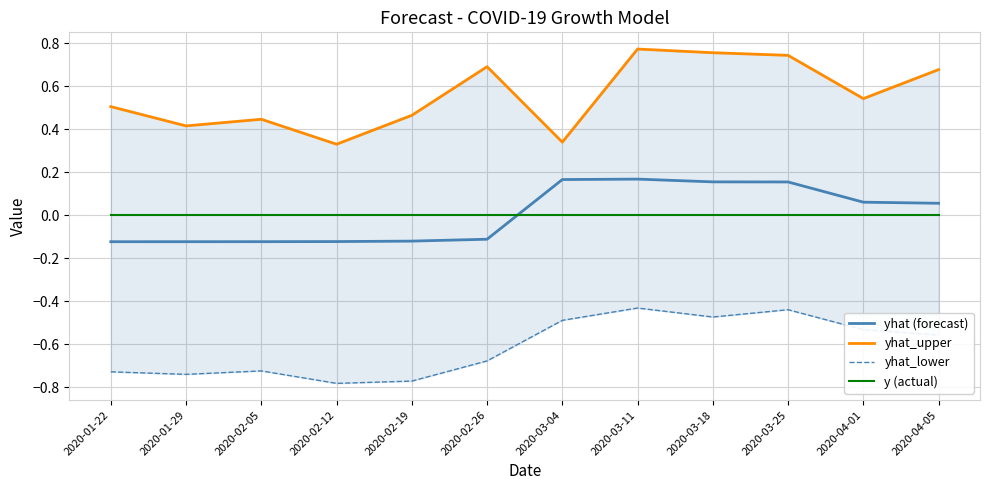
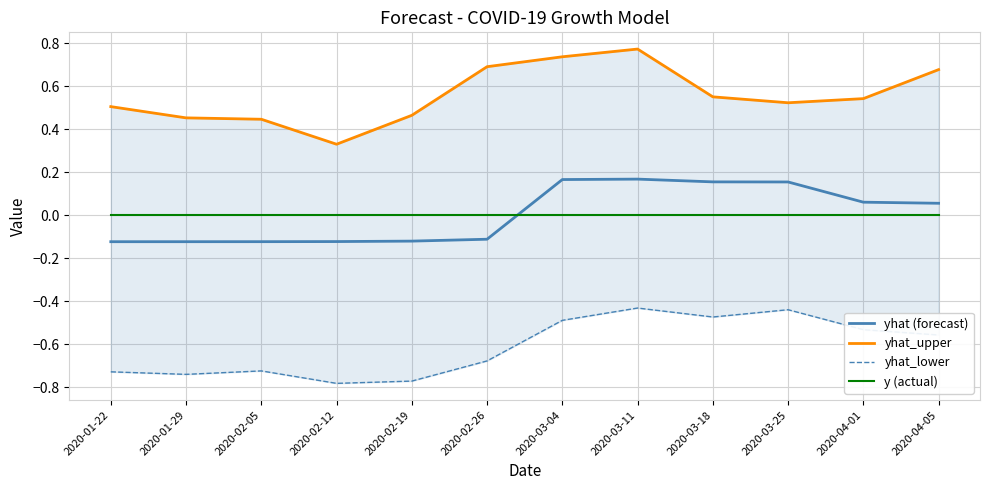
  {
    "yhat_upper": {
      "2020-01-22": 0.51,
-     "2020-01-29": 0.42,
+     "2020-01-29": 0.45,
      "2020-02-05": 0.45,
      "2020-02-12": 0.33,
      "2020-02-19": 0.46,
      "2020-02-26": 0.69,
-     "2020-03-04": 0.34,
+     "2020-03-04": 0.74,
      "2020-03-11": 0.77,
-     "2020-03-18": 0.76,
-     "2020-03-25": 0.74,
+     "2020-03-18": 0.55,
+     "2020-03-25": 0.52,
      "2020-04-01": 0.54,
      "2020-04-05": 0.68
    },
    "y (actual)": {
      "2020-01-22": 0.00,
      "2020-01-29": 0.00,
      "2020-02-05": 0.00,
      "2020-02-12": 0.00,
      "2020-02-19": 0.00,
      "2020-02-26": 0.00,
      "2020-03-04": 0.00,
      "2020-03-11": 0.00,
      "2020-03-18": 0.00,
      "2020-03-25": 0.00,
      "2020-04-01": 0.00,
      "2020-04-05": 0.00
    }
  }
